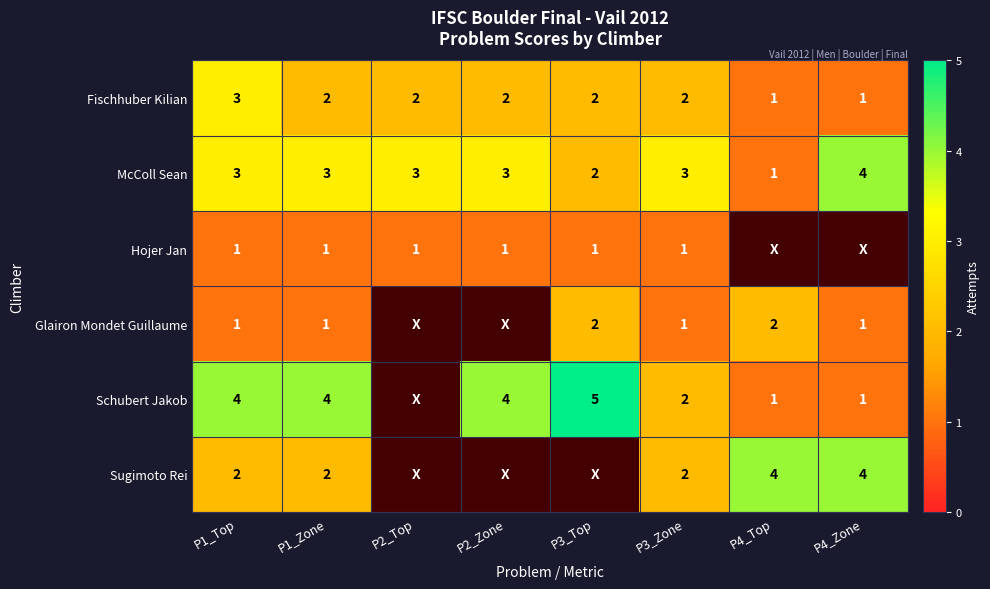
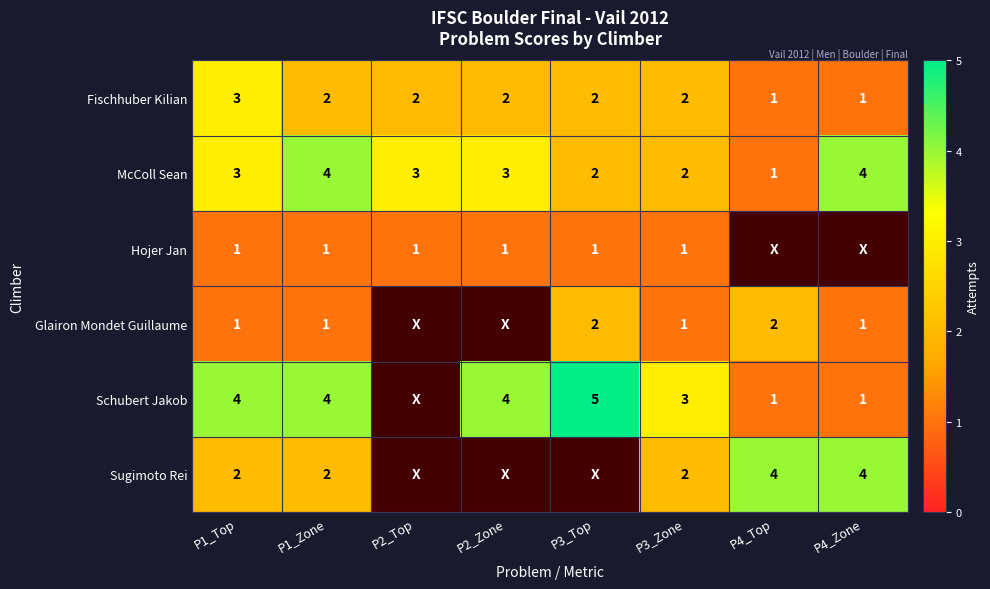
  {
    "Fischhuber Kilian": {
      "P1_Top": 3,
      "P1_Zone": 2,
      "P2_Top": 2,
      "P2_Zone": 2,
      "P3_Top": 2,
      "P3_Zone": 2,
      "P4_Top": 1,
      "P4_Zone": 1
    },
    "McColl Sean": {
      "P1_Top": 3,
-     "P1_Zone": 3,
+     "P1_Zone": 4,
      "P2_Top": 3,
      "P2_Zone": 3,
      "P3_Top": 2,
-     "P3_Zone": 3,
+     "P3_Zone": 2,
      "P4_Top": 1,
      "P4_Zone": 4
    },
    "Hojer Jan": {
      "P1_Top": 1,
      "P1_Zone": 1,
      "P2_Top": 1,
      "P2_Zone": 1,
      "P3_Top": 1,
      "P3_Zone": 1
    },
    "Glairon Mondet Guillaume": {
      "P1_Top": 1,
      "P1_Zone": 1,
      "P3_Top": 2,
      "P3_Zone": 1,
      "P4_Top": 2,
      "P4_Zone": 1
    },
    "Schubert Jakob": {
      "P1_Top": 4,
      "P1_Zone": 4,
      "P2_Zone": 4,
      "P3_Top": 5,
-     "P3_Zone": 2,
+     "P3_Zone": 3,
      "P4_Top": 1,
      "P4_Zone": 1
    },
    "Sugimoto Rei": {
      "P1_Top": 2,
      "P1_Zone": 2,
      "P3_Zone": 2,
      "P4_Top": 4,
      "P4_Zone": 4
    }
  }
